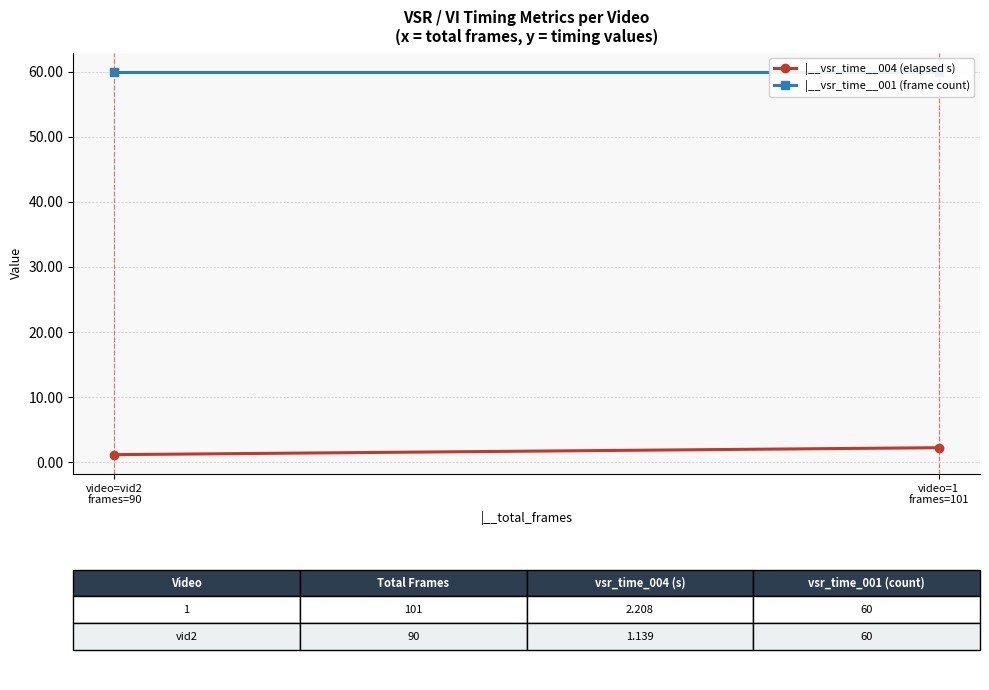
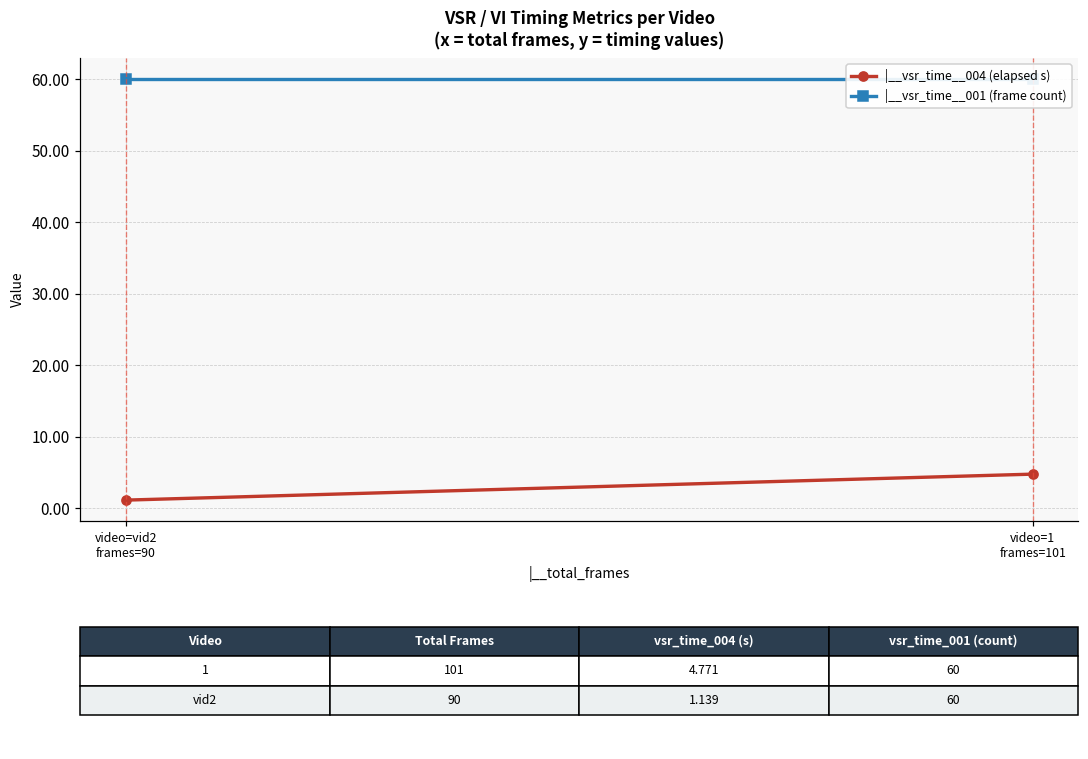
  {
    "|__vsr_time__004 (elapsed s)": {
-     "video=1 frames=101": 2.208
+     "video=1 frames=101": 4.771
    },
    "|__vsr_time__001 (frame count)": {
      "video=vid2 frames=90": 60
    }
  }
